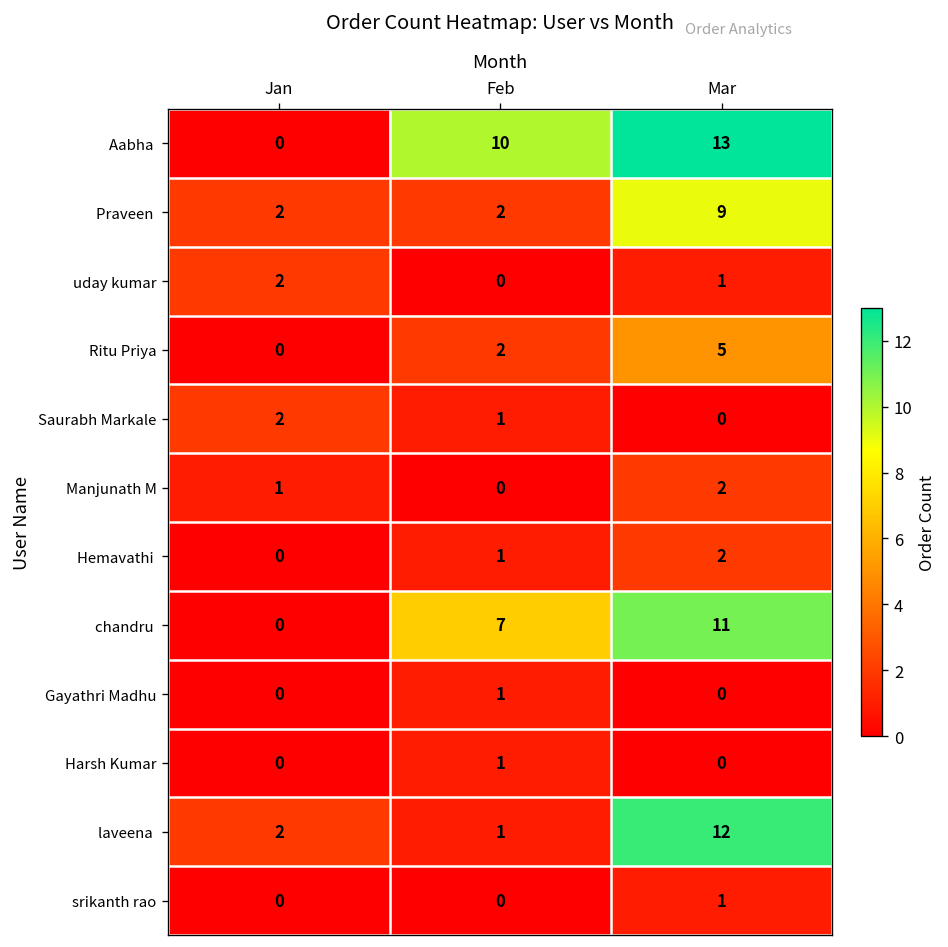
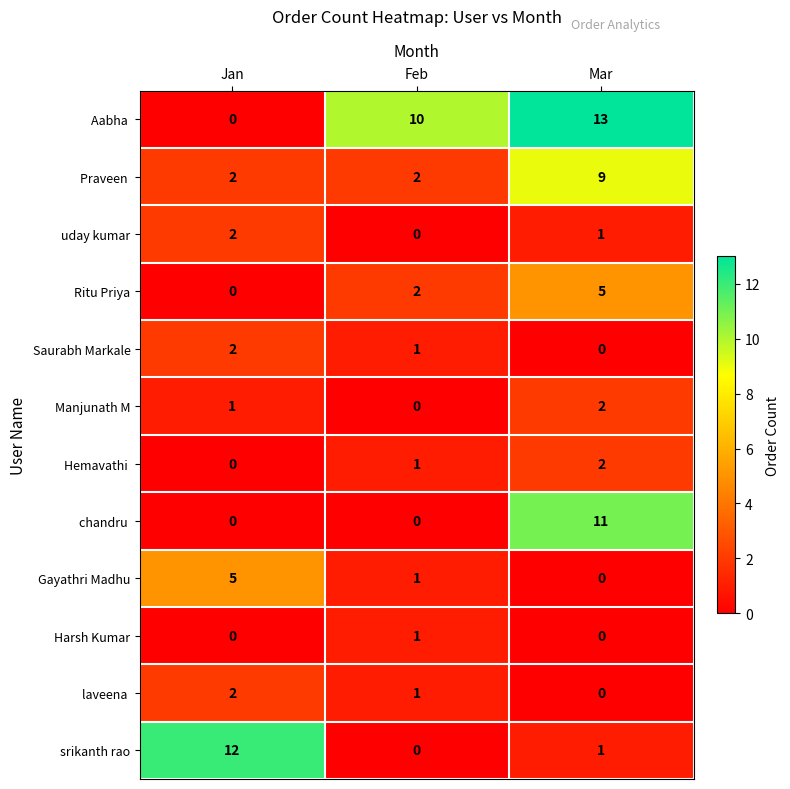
  {
    "Aabha": {
      "Jan": 0,
      "Feb": 10,
      "Mar": 13
    },
    "Praveen": {
      "Jan": 2,
      "Feb": 2,
      "Mar": 9
    },
    "uday kumar": {
      "Jan": 2,
      "Feb": 0,
      "Mar": 1
    },
    "Ritu Priya": {
      "Jan": 0,
      "Feb": 2,
      "Mar": 5
    },
    "Saurabh Markale": {
      "Jan": 2,
      "Feb": 1,
      "Mar": 0
    },
    "Manjunath M": {
      "Jan": 1,
      "Feb": 0,
      "Mar": 2
    },
    "Hemavathi": {
      "Jan": 0,
      "Feb": 1,
      "Mar": 2
    },
    "chandru": {
      "Jan": 0,
-     "Feb": 7,
+     "Feb": 0,
      "Mar": 11
    },
    "Gayathri Madhu": {
-     "Jan": 0,
+     "Jan": 5,
      "Feb": 1,
      "Mar": 0
    },
    "Harsh Kumar": {
      "Jan": 0,
      "Feb": 1,
      "Mar": 0
    },
    "laveena": {
      "Jan": 2,
      "Feb": 1,
-     "Mar": 12
+     "Mar": 0
    },
    "srikanth rao": {
-     "Jan": 0,
+     "Jan": 12,
      "Feb": 0,
      "Mar": 1
    }
  }
